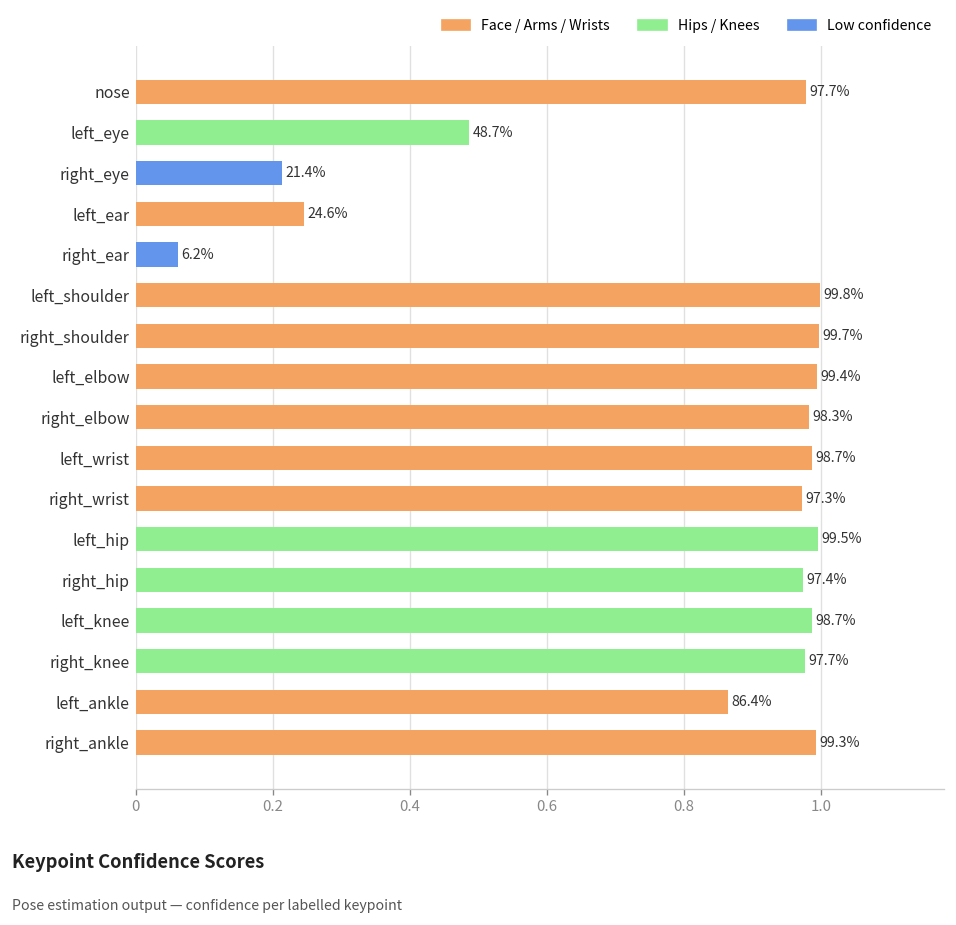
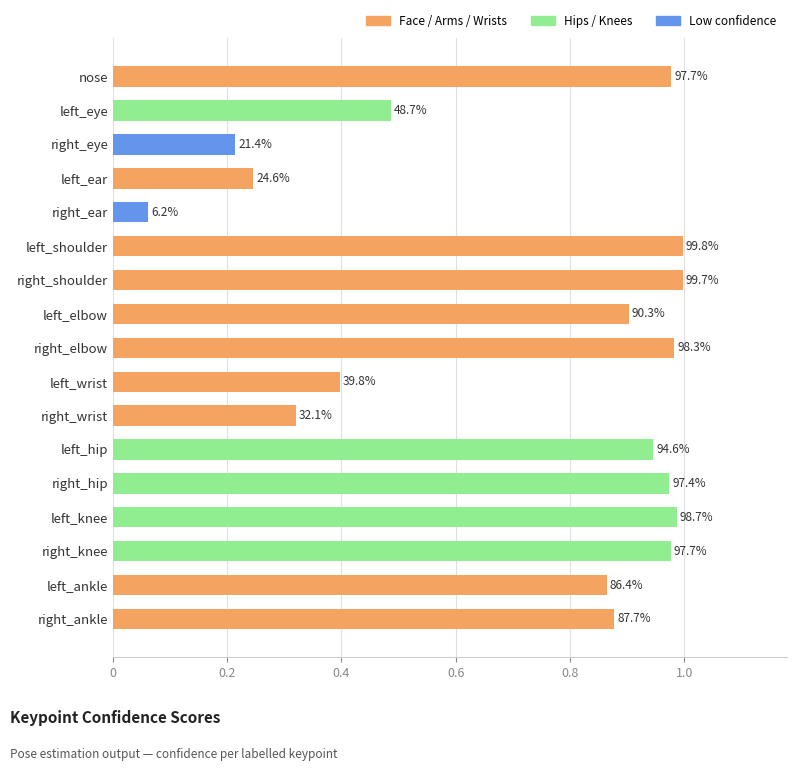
  {
    "nose": "97.7%",
    "left_eye": "48.7%",
    "right_eye": "21.4%",
    "left_ear": "24.6%",
    "right_ear": "6.2%",
    "left_shoulder": "99.8%",
    "right_shoulder": "99.7%",
-   "left_elbow": "99.4%",
+   "left_elbow": "90.3%",
    "right_elbow": "98.3%",
-   "left_wrist": "98.7%",
-   "right_wrist": "97.3%",
-   "left_hip": "99.5%",
+   "left_wrist": "39.8%",
+   "right_wrist": "32.1%",
+   "left_hip": "94.6%",
    "right_hip": "97.4%",
    "left_knee": "98.7%",
    "right_knee": "97.7%",
    "left_ankle": "86.4%",
-   "right_ankle": "99.3%"
+   "right_ankle": "87.7%"
  }
